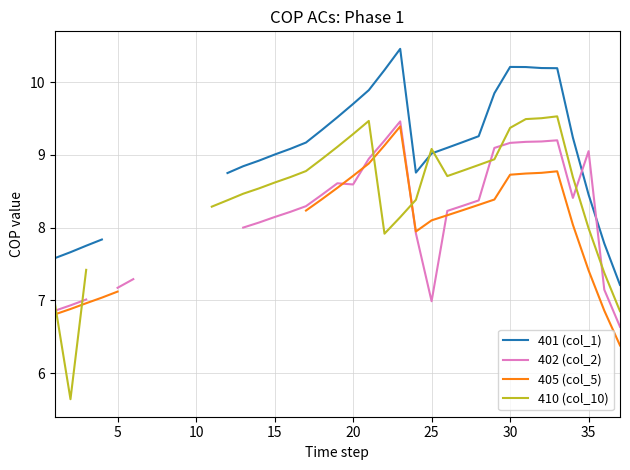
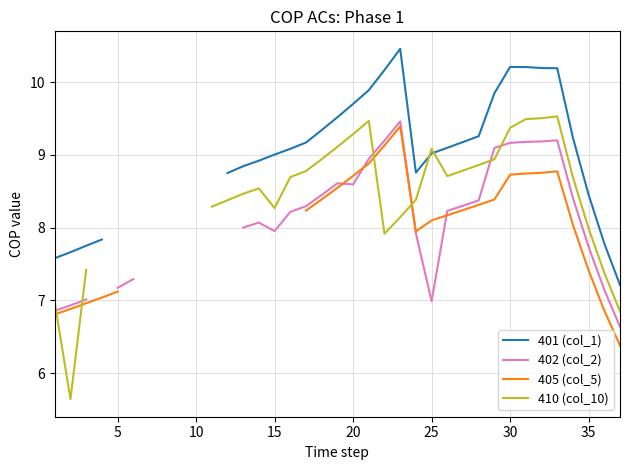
  {
    "401 (col_1)": {
      "15": 9.0,
      "20": 9.7,
      "25": 9.0,
      "30": 10.2,
      "35": 8.5
    },
    "402 (col_2)": {
      "5": 7.2,
-     "15": 8.1,
+     "15": 8.0,
      "20": 8.6,
      "25": 7.0,
      "30": 9.2,
-     "35": 9.1
+     "35": 7.7
    },
    "405 (col_5)": {
      "5": 7.1,
      "20": 8.7,
      "25": 8.1,
      "30": 8.7,
      "35": 7.4
    },
    "410 (col_10)": {
      "5": 7.3,
-     "15": 8.6,
+     "15": 8.3,
      "20": 9.3,
      "25": 9.1,
      "30": 9.4,
      "35": 8.0
    }
  }
